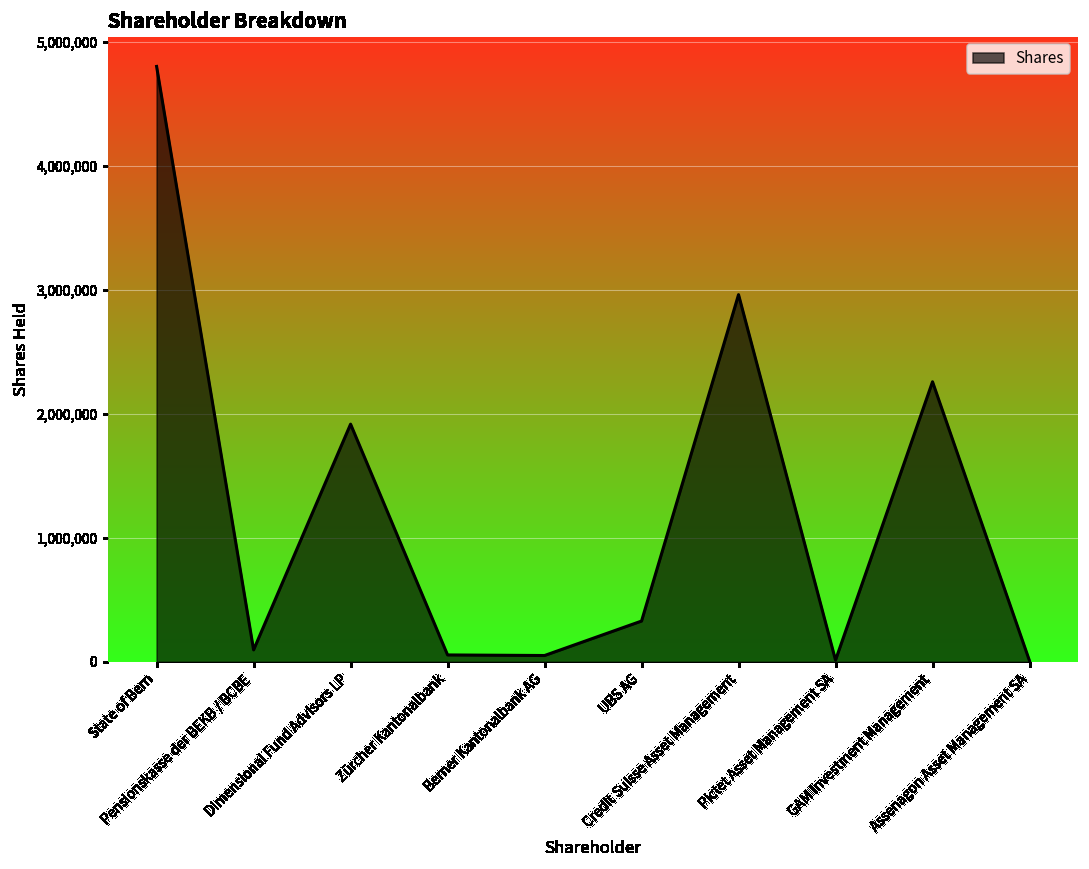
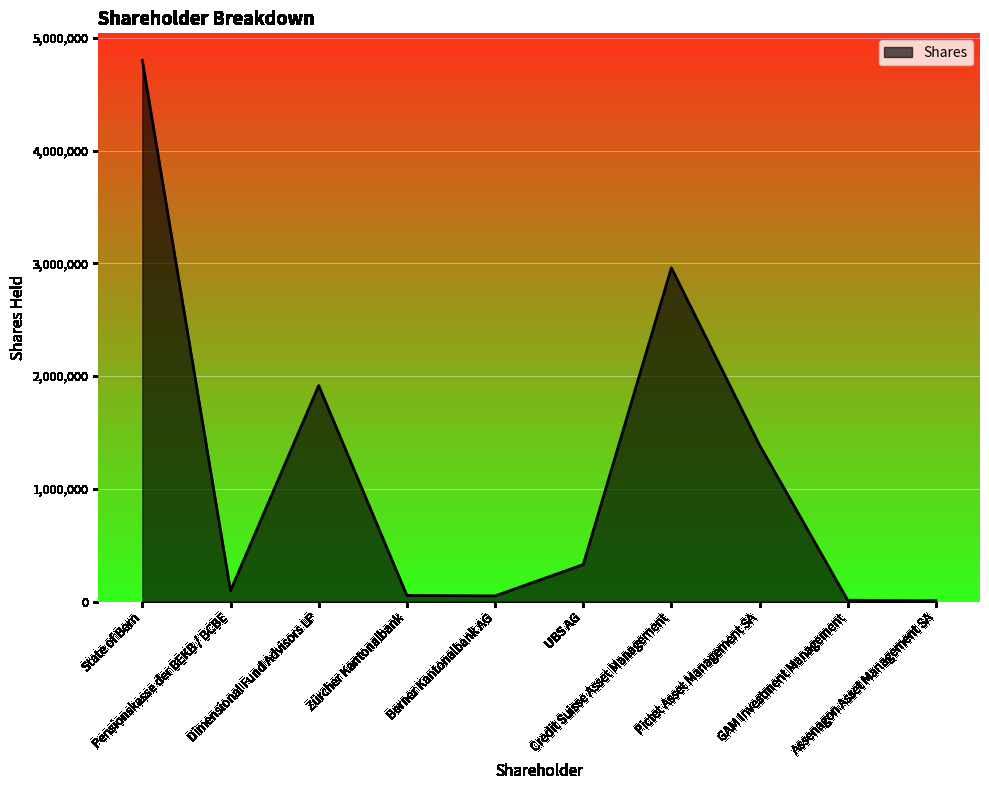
  {
    "State of Bern": "4,800,000",
    "Pensionskasse der BEKB / BCBE": "100,000",
    "Dimensional Fund Advisors LP": "1,920,000",
    "Zürcher Kantonalbank": "60,000",
    "Berner Kantonalbank AG": "50,000",
    "UBS AG": "330,000",
    "Credit Suisse Asset Management": "2,960,000",
-   "Pictet Asset Management SA": "10,000",
-   "GAM Investment Management": "2,260,000",
+   "Pictet Asset Management SA": "1,390,000",
+   "GAM Investment Management": "10,000",
    "Assenagon Asset Management SA": "10,000"
  }
